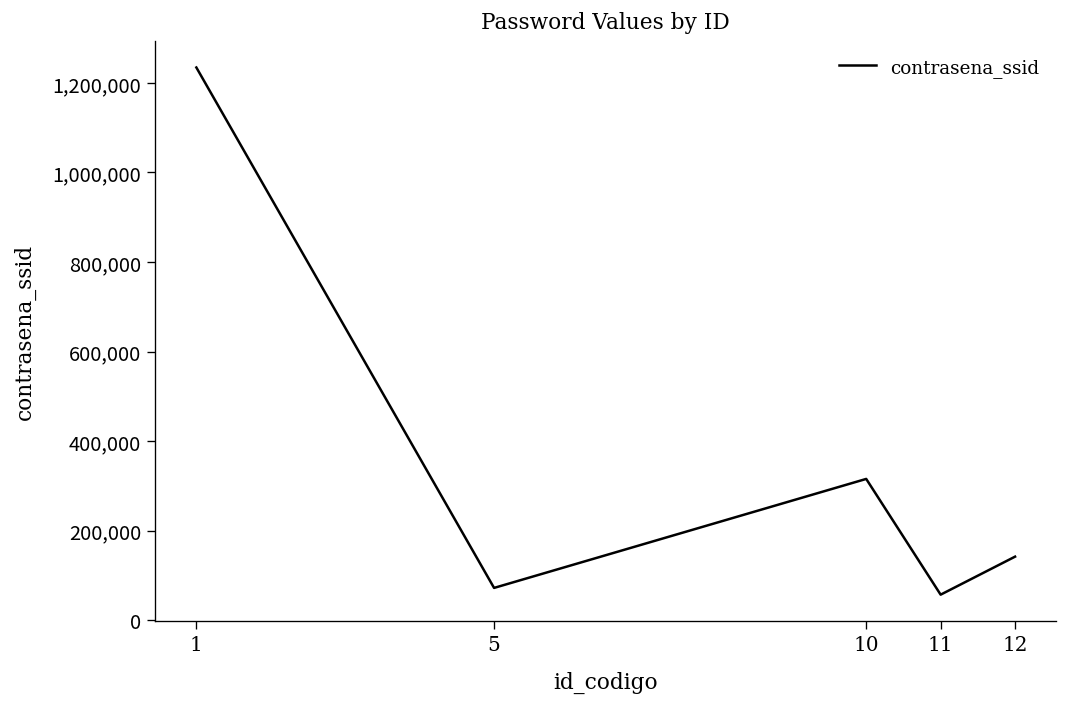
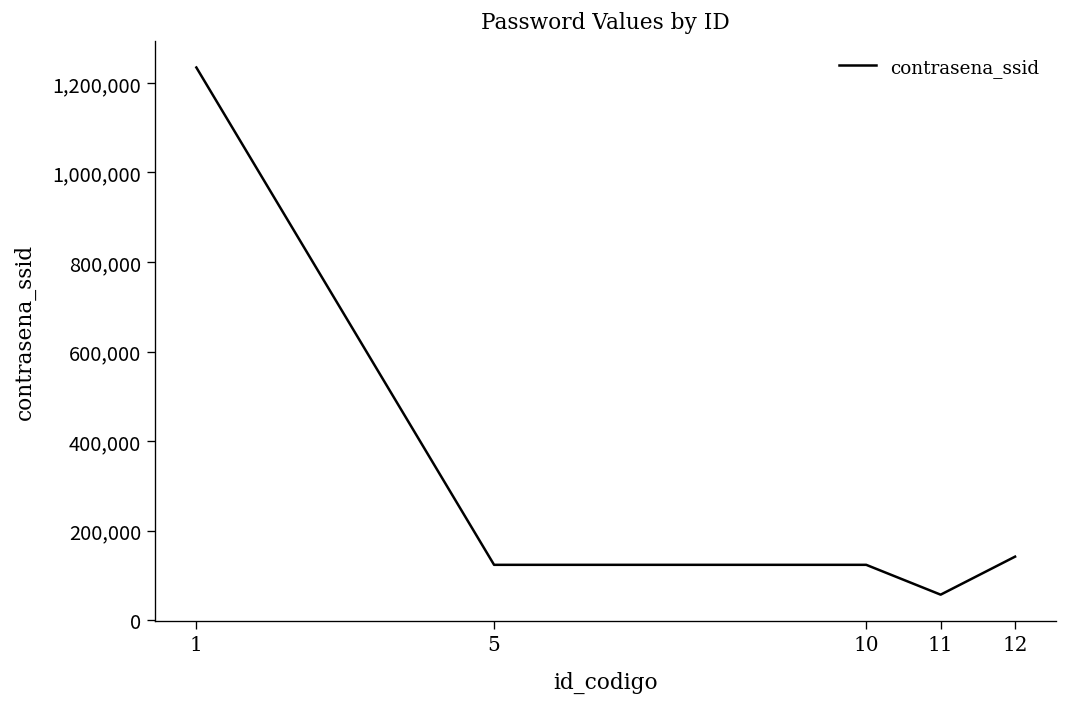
  {
    "1": "1,230,000",
-   "5": "70,000",
-   "10": "320,000",
+   "5": "120,000",
+   "10": "120,000",
    "11": "60,000",
    "12": "140,000"
  }
